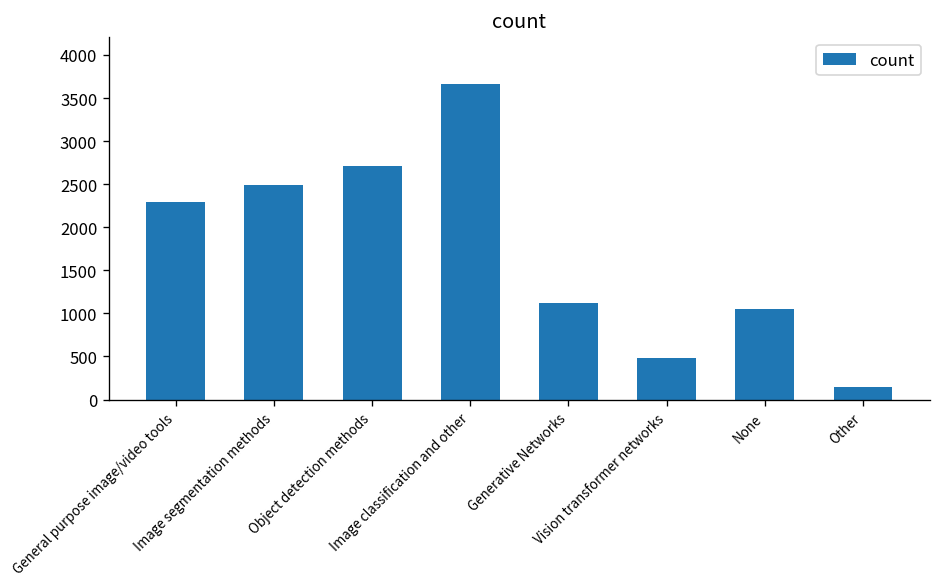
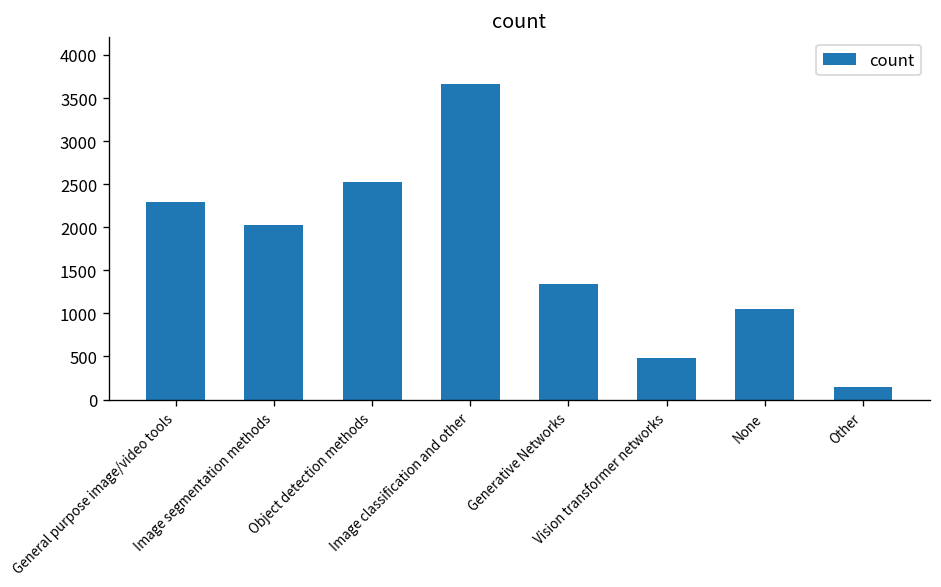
  {
    "General purpose image/video tools": 2300,
-   "Image segmentation methods": 2500,
-   "Object detection methods": 2700,
+   "Image segmentation methods": 2000,
+   "Object detection methods": 2500,
    "Image classification and other": 3700,
-   "Generative Networks": 1100,
+   "Generative Networks": 1300,
    "Vision transformer networks": 500,
    "None": 1000,
    "Other": 100
  }
